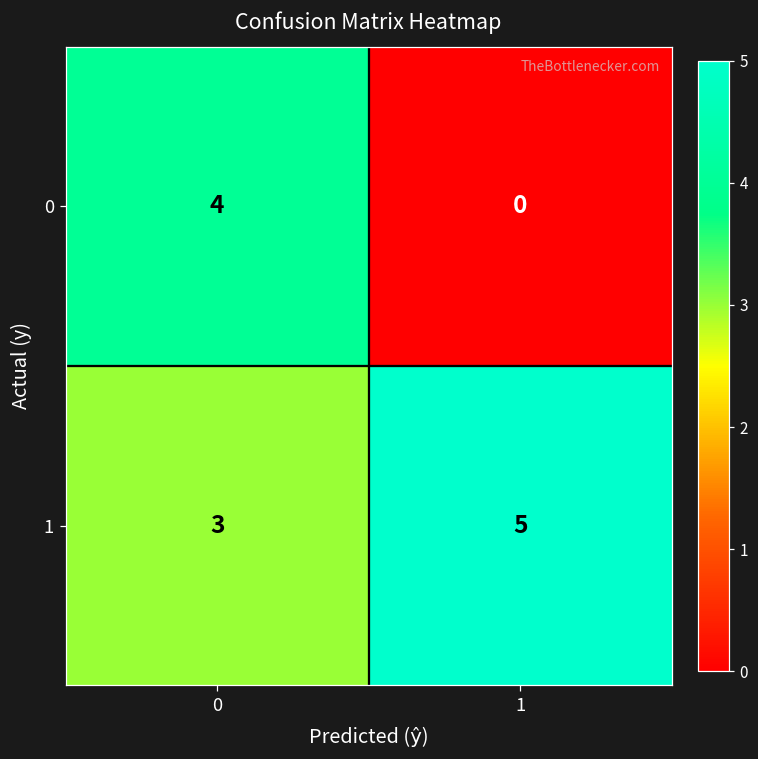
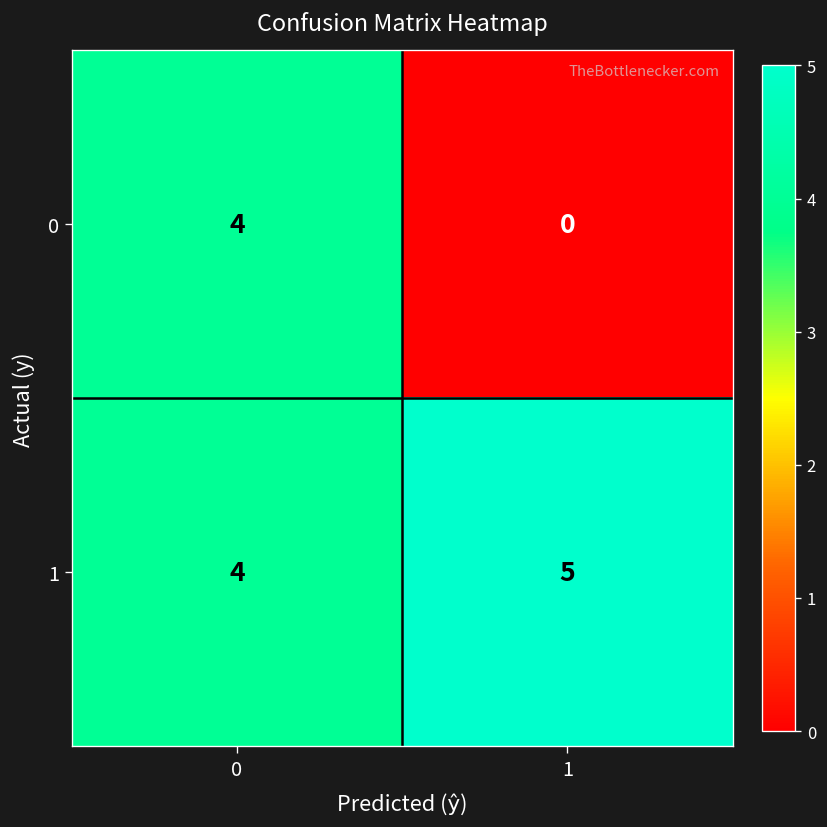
  {
    "0": {
      "0": 4
    },
    "1": {
-     "0": 3,
+     "0": 4,
      "1": 5
    }
  }
